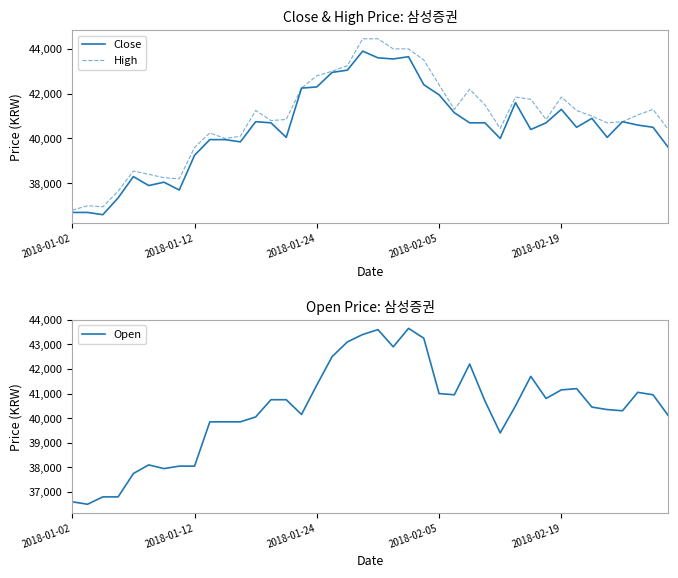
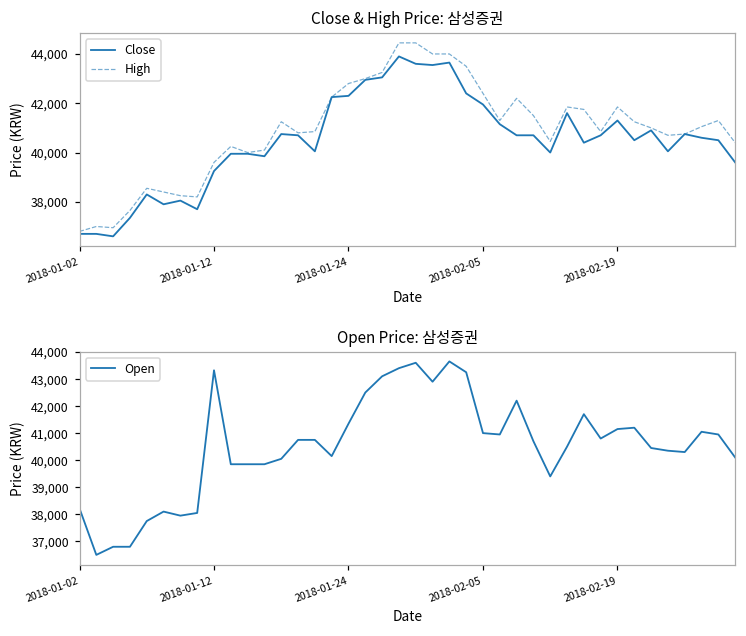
  {
    "Open Price: 삼성증권": {
-     "2018-01-02": "36,600",
-     "2018-01-12": "38,100",
+     "2018-01-02": "38,200",
+     "2018-01-12": "43,300",
      "2018-01-24": "41,300",
      "2018-02-05": "41,000",
      "2018-02-19": "41,200"
    }
  }
